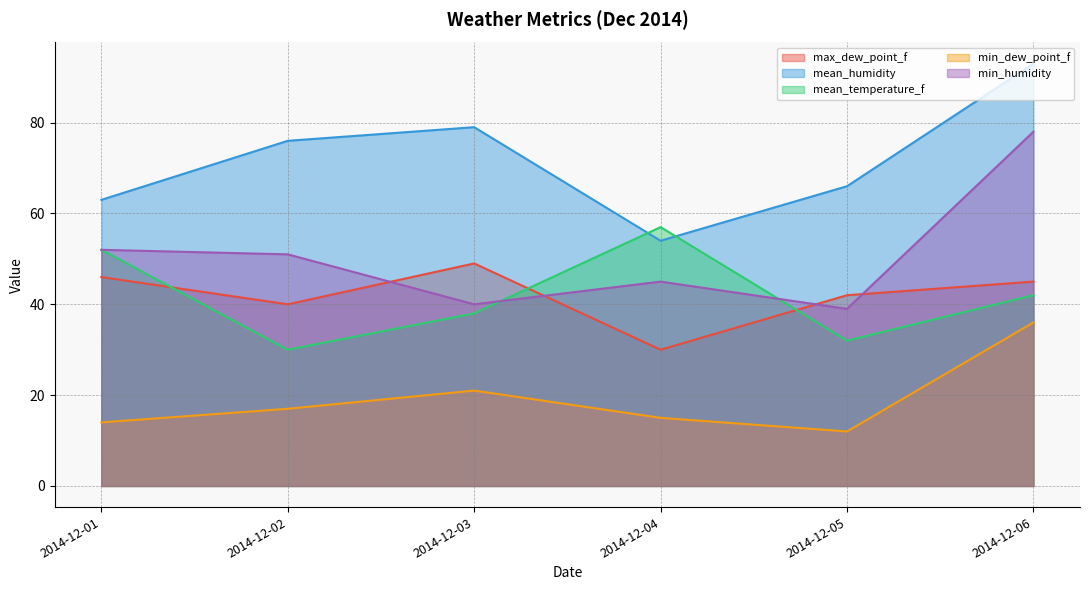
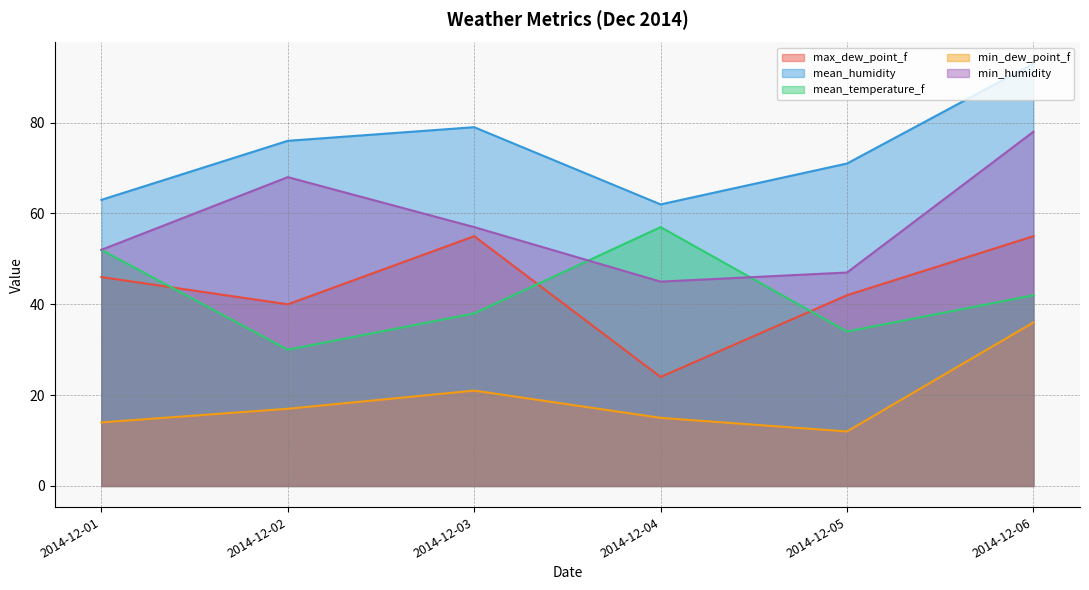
  {
    "max_dew_point_f": {
      "2014-12-01": 46,
      "2014-12-02": 40,
-     "2014-12-03": 49,
-     "2014-12-04": 30,
+     "2014-12-03": 55,
+     "2014-12-04": 24,
      "2014-12-05": 42,
-     "2014-12-06": 45
+     "2014-12-06": 55
    },
    "mean_humidity": {
      "2014-12-01": 63,
      "2014-12-02": 76,
      "2014-12-03": 79,
-     "2014-12-04": 54,
-     "2014-12-05": 66
+     "2014-12-04": 62,
+     "2014-12-05": 71
    },
    "mean_temperature_f": {
      "2014-12-02": 30,
      "2014-12-03": 38,
      "2014-12-04": 57,
-     "2014-12-05": 32,
+     "2014-12-05": 34,
      "2014-12-06": 42
    },
    "min_dew_point_f": {
      "2014-12-01": 14,
      "2014-12-02": 17,
      "2014-12-03": 21,
      "2014-12-04": 15,
      "2014-12-05": 12,
      "2014-12-06": 36
    },
    "min_humidity": {
-     "2014-12-02": 51,
-     "2014-12-03": 40,
+     "2014-12-02": 68,
+     "2014-12-03": 57,
      "2014-12-04": 45,
-     "2014-12-05": 39,
+     "2014-12-05": 47,
      "2014-12-06": 78
    }
  }
